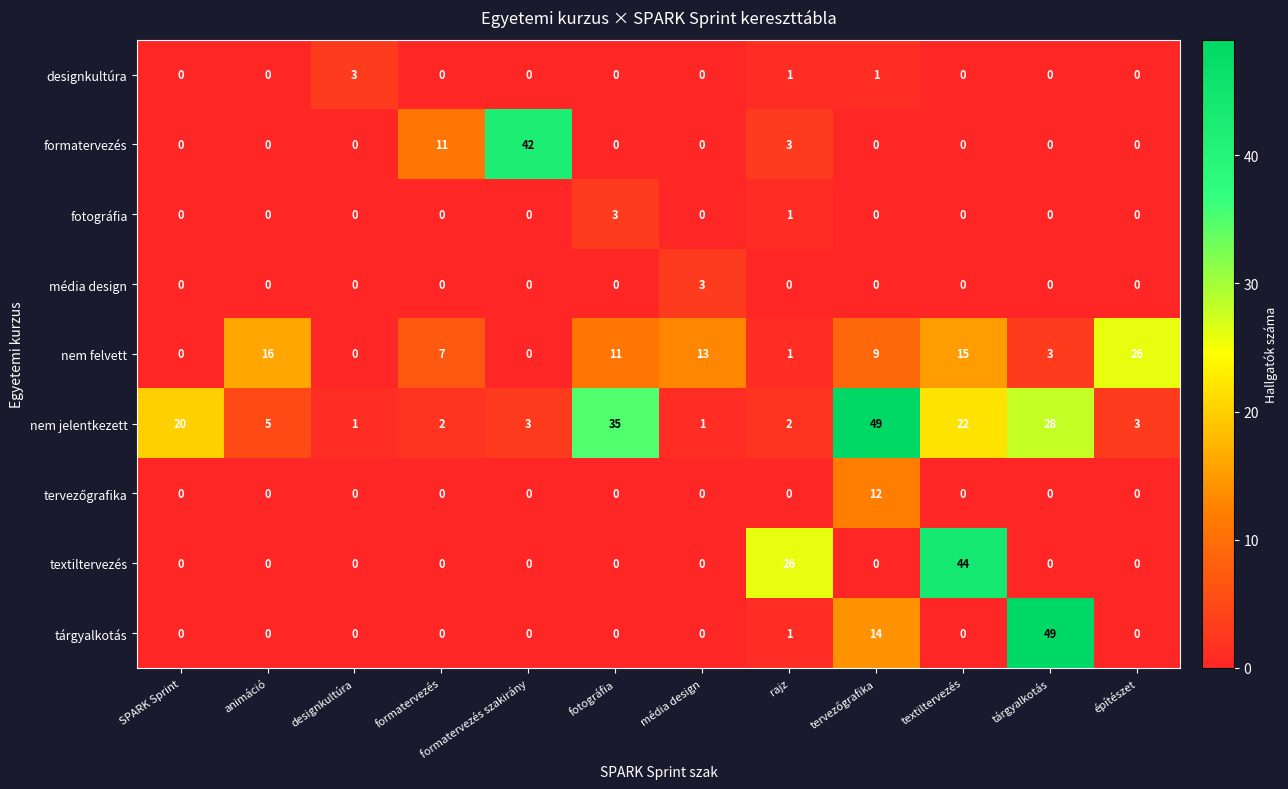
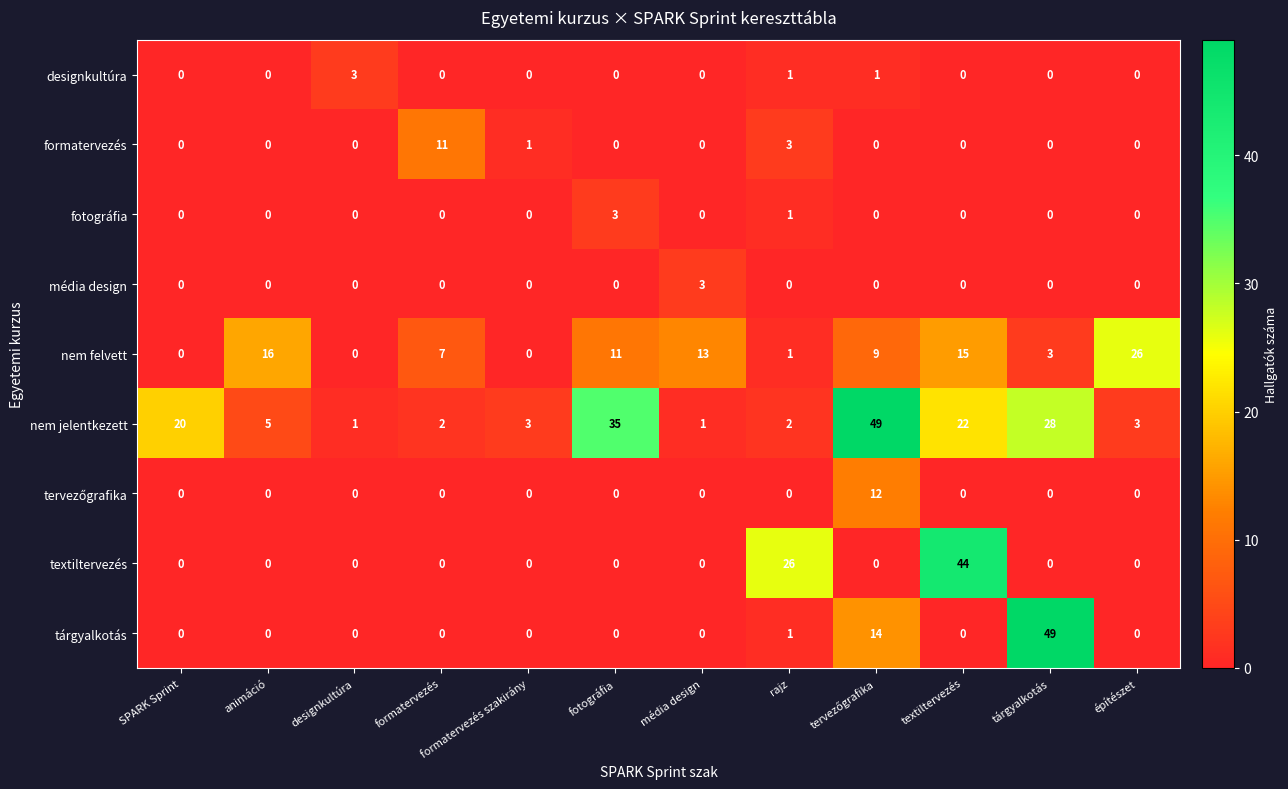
  {
    "designkultúra": {
      "SPARK Sprint": 0,
      "animáció": 0,
      "designkultúra": 3,
      "formatervezés": 0,
      "formatervezés szakirány": 0,
      "fotográfia": 0,
      "média design": 0,
      "rajz": 1,
      "tervezőgrafika": 1,
      "textiltervezés": 0,
      "tárgyalkotás": 0,
      "építészet": 0
    },
    "formatervezés": {
      "SPARK Sprint": 0,
      "animáció": 0,
      "designkultúra": 0,
      "formatervezés": 11,
-     "formatervezés szakirány": 42,
+     "formatervezés szakirány": 1,
      "fotográfia": 0,
      "média design": 0,
      "rajz": 3,
      "tervezőgrafika": 0,
      "textiltervezés": 0,
      "tárgyalkotás": 0,
      "építészet": 0
    },
    "fotográfia": {
      "SPARK Sprint": 0,
      "animáció": 0,
      "designkultúra": 0,
      "formatervezés": 0,
      "formatervezés szakirány": 0,
      "fotográfia": 3,
      "média design": 0,
      "rajz": 1,
      "tervezőgrafika": 0,
      "textiltervezés": 0,
      "tárgyalkotás": 0,
      "építészet": 0
    },
    "média design": {
      "SPARK Sprint": 0,
      "animáció": 0,
      "designkultúra": 0,
      "formatervezés": 0,
      "formatervezés szakirány": 0,
      "fotográfia": 0,
      "média design": 3,
      "rajz": 0,
      "tervezőgrafika": 0,
      "textiltervezés": 0,
      "tárgyalkotás": 0,
      "építészet": 0
    },
    "nem felvett": {
      "SPARK Sprint": 0,
      "animáció": 16,
      "designkultúra": 0,
      "formatervezés": 7,
      "formatervezés szakirány": 0,
      "fotográfia": 11,
      "média design": 13,
      "rajz": 1,
      "tervezőgrafika": 9,
      "textiltervezés": 15,
      "tárgyalkotás": 3,
      "építészet": 26
    },
    "nem jelentkezett": {
      "SPARK Sprint": 20,
      "animáció": 5,
      "designkultúra": 1,
      "formatervezés": 2,
      "formatervezés szakirány": 3,
      "fotográfia": 35,
      "média design": 1,
      "rajz": 2,
      "tervezőgrafika": 49,
      "textiltervezés": 22,
      "tárgyalkotás": 28,
      "építészet": 3
    },
    "tervezőgrafika": {
      "SPARK Sprint": 0,
      "animáció": 0,
      "designkultúra": 0,
      "formatervezés": 0,
      "formatervezés szakirány": 0,
      "fotográfia": 0,
      "média design": 0,
      "rajz": 0,
      "tervezőgrafika": 12,
      "textiltervezés": 0,
      "tárgyalkotás": 0,
      "építészet": 0
    },
    "textiltervezés": {
      "SPARK Sprint": 0,
      "animáció": 0,
      "designkultúra": 0,
      "formatervezés": 0,
      "formatervezés szakirány": 0,
      "fotográfia": 0,
      "média design": 0,
      "rajz": 26,
      "tervezőgrafika": 0,
      "textiltervezés": 44,
      "tárgyalkotás": 0,
      "építészet": 0
    },
    "tárgyalkotás": {
      "SPARK Sprint": 0,
      "animáció": 0,
      "designkultúra": 0,
      "formatervezés": 0,
      "formatervezés szakirány": 0,
      "fotográfia": 0,
      "média design": 0,
      "rajz": 1,
      "tervezőgrafika": 14,
      "textiltervezés": 0,
      "tárgyalkotás": 49,
      "építészet": 0
    }
  }
